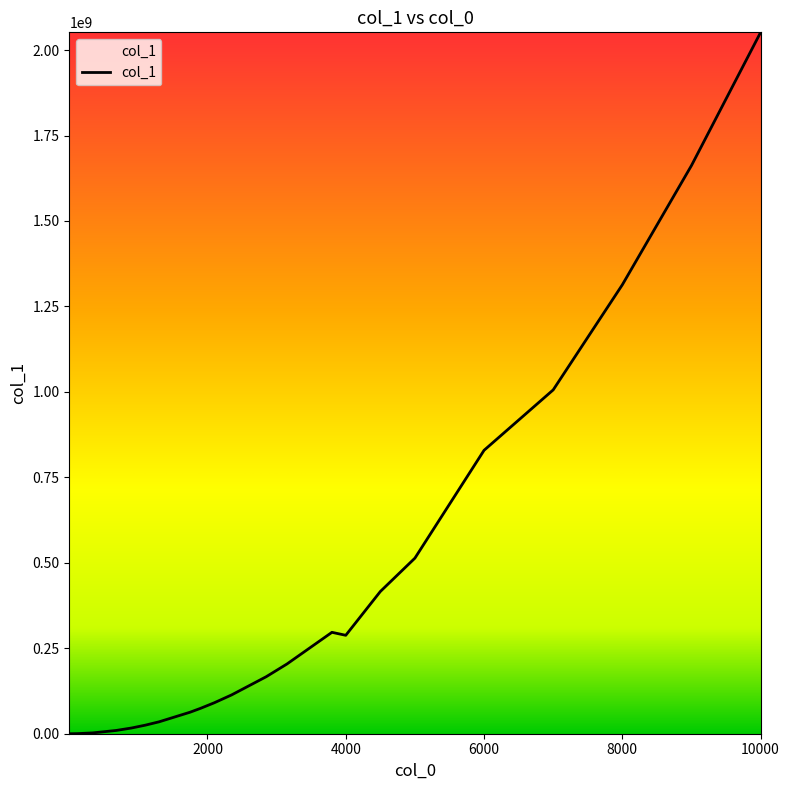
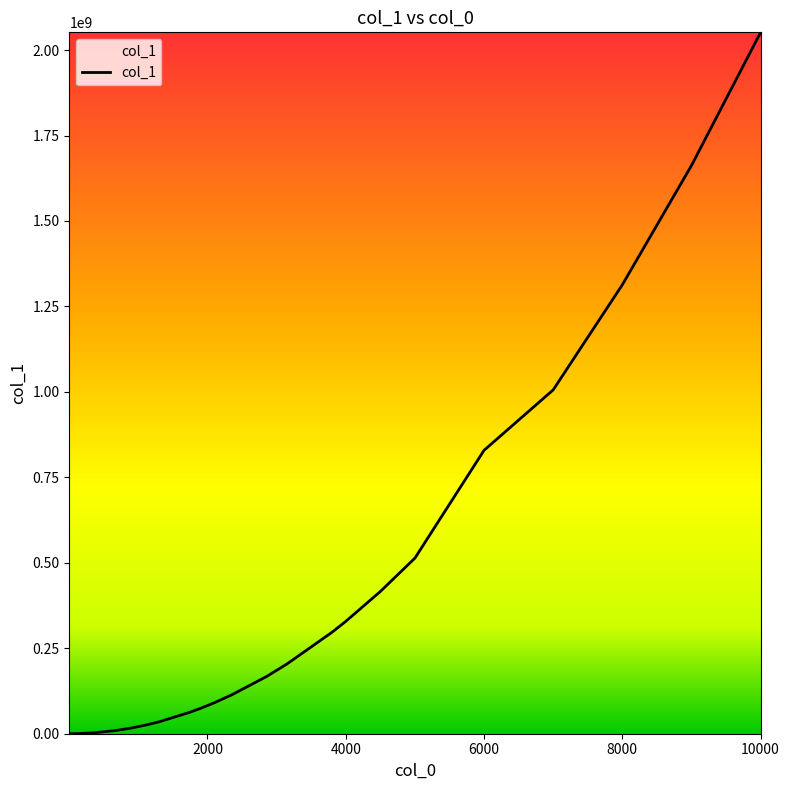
  {
-   "4000": 290000000,
+   "4000": 330000000,
    "6000": 830000000,
    "8000": 1310000000,
    "10000": 2050000000
  }
